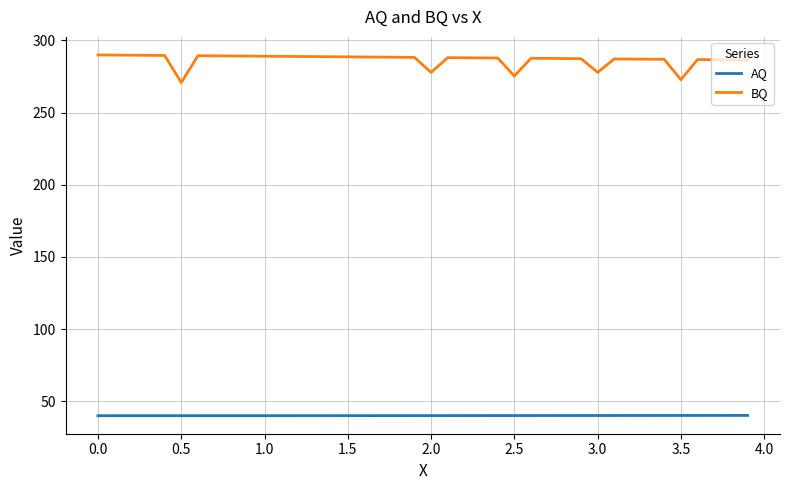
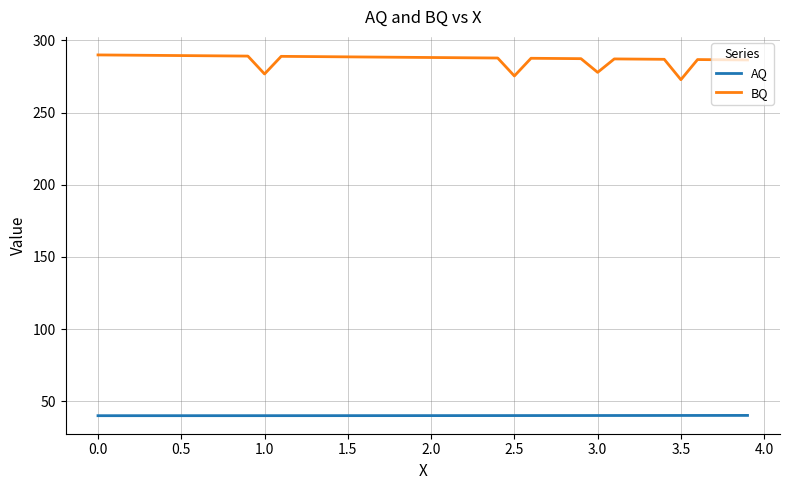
  {
    "AQ": {
      "0.0": 40,
      "0.5": 40,
      "1.0": 40,
      "1.5": 40,
      "2.0": 40,
      "2.5": 40,
      "3.0": 40,
      "3.5": 40
    },
    "BQ": {
      "0.0": 290,
-     "0.5": 271,
-     "1.0": 289,
+     "0.5": 290,
+     "1.0": 277,
      "1.5": 289,
-     "2.0": 278,
+     "2.0": 288,
      "2.5": 275,
      "3.0": 278,
      "3.5": 273
    }
  }
